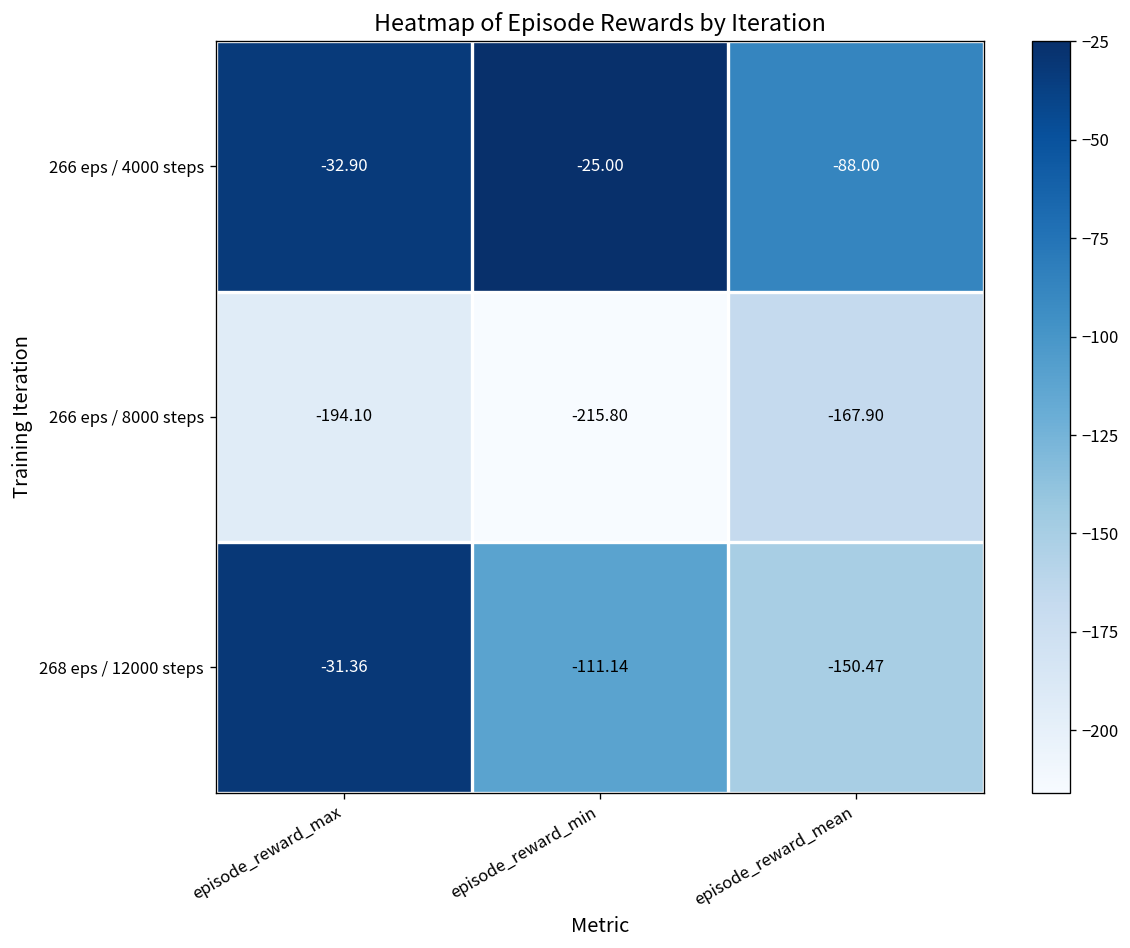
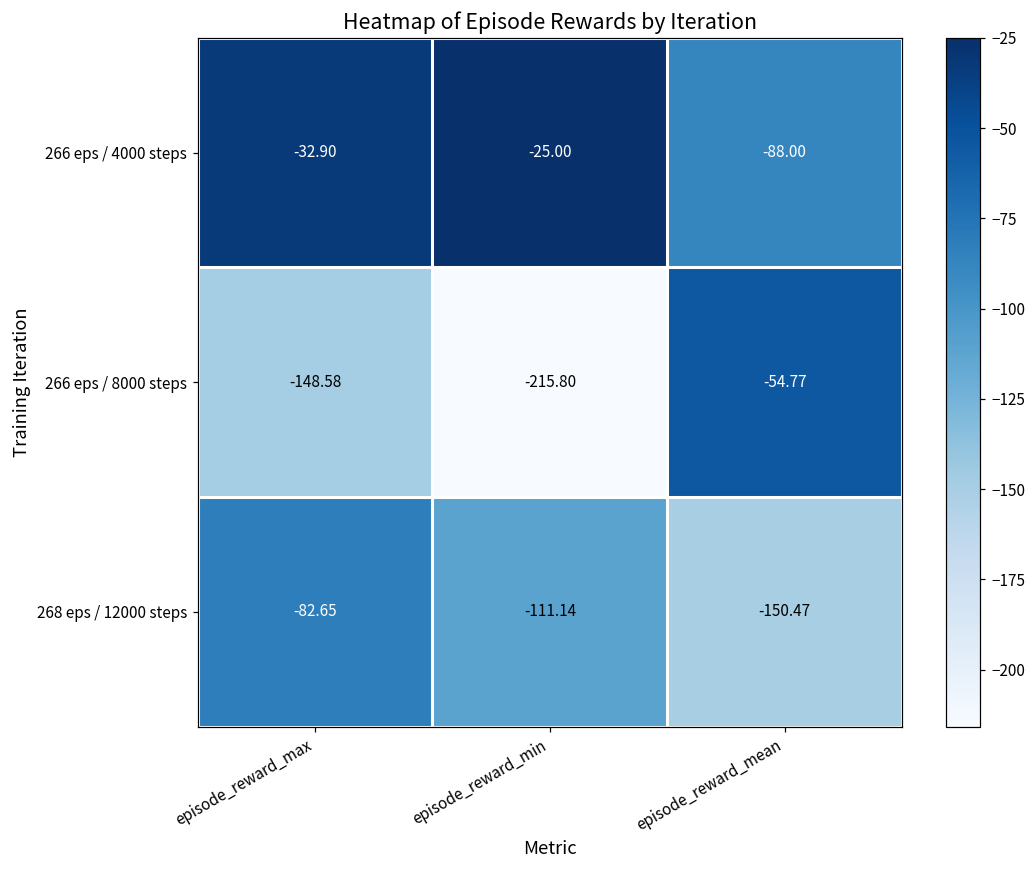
  {
    "266 eps / 4000 steps": {
      "episode_reward_max": -32.90,
      "episode_reward_min": -25.00,
      "episode_reward_mean": -88.00
    },
    "266 eps / 8000 steps": {
-     "episode_reward_max": -194.10,
+     "episode_reward_max": -148.58,
      "episode_reward_min": -215.80,
-     "episode_reward_mean": -167.90
+     "episode_reward_mean": -54.77
    },
    "268 eps / 12000 steps": {
-     "episode_reward_max": -31.36,
+     "episode_reward_max": -82.65,
      "episode_reward_min": -111.14,
      "episode_reward_mean": -150.47
    }
  }
